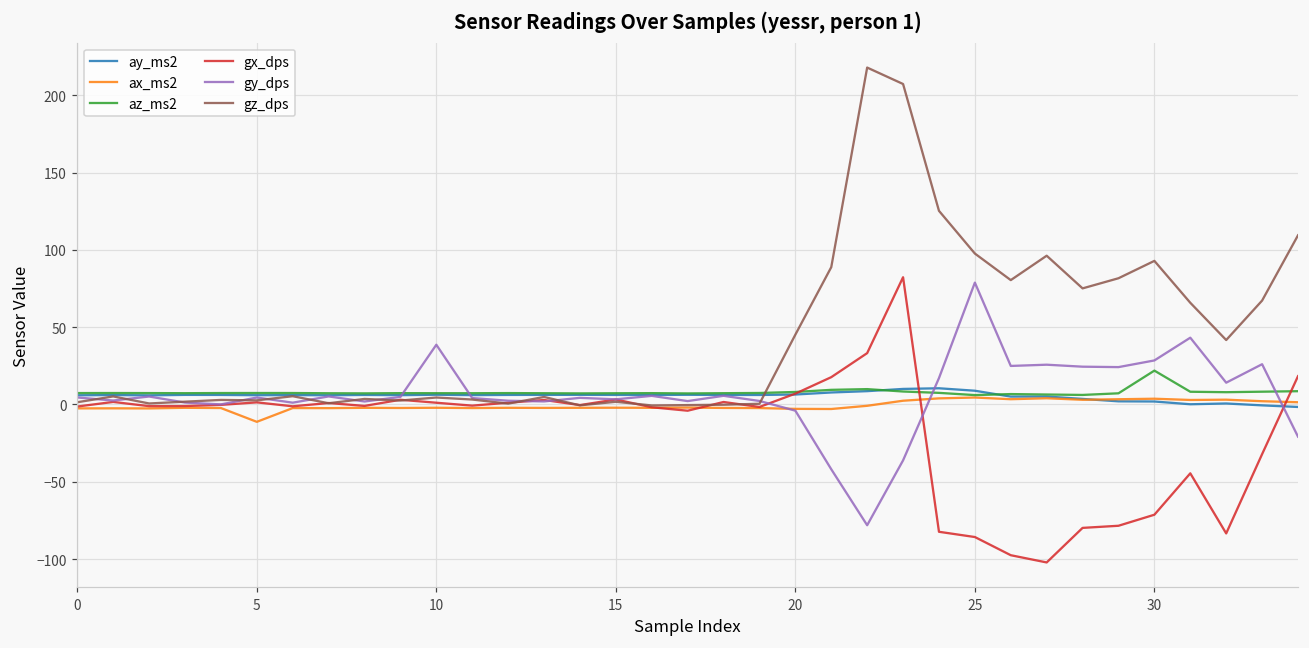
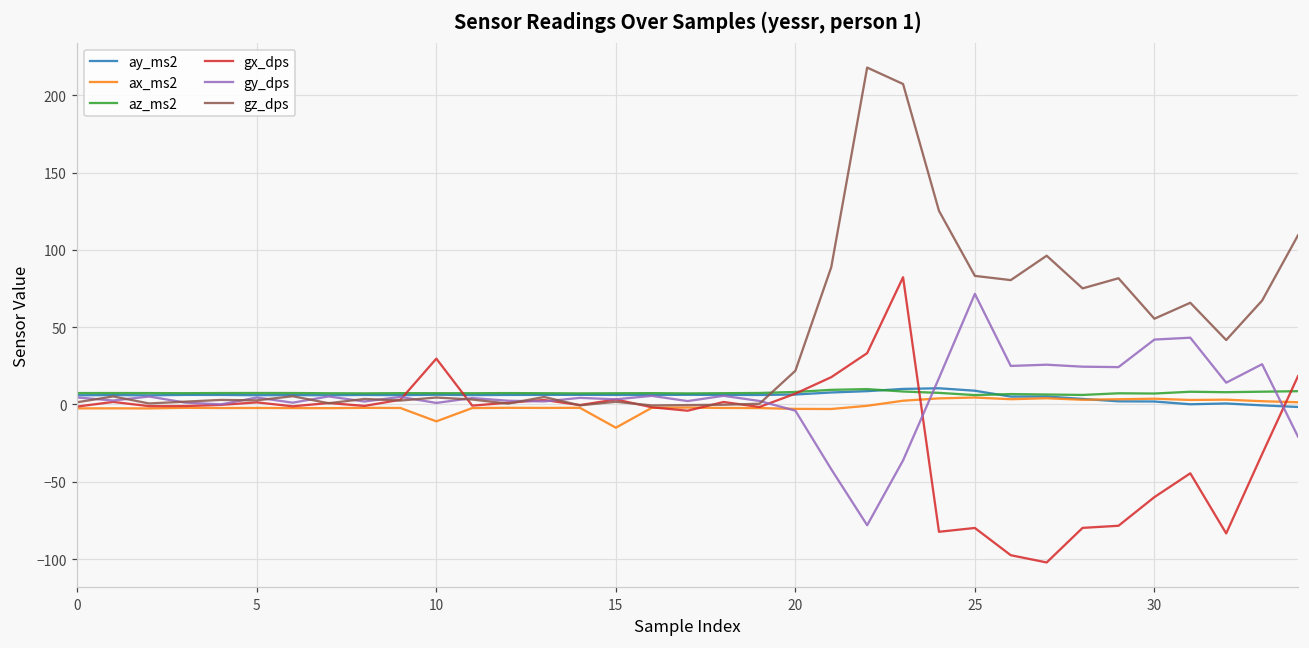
  {
    "ay_ms2": {
      "25": 9
    },
    "ax_ms2": {
-     "5": -11,
-     "10": -2,
-     "15": -2
+     "5": -2,
+     "10": -11,
+     "15": -15
    },
    "az_ms2": {
-     "30": 22
+     "30": 7
    },
    "gx_dps": {
-     "10": 1,
-     "25": -86,
-     "30": -71
+     "10": 30,
+     "25": -80,
+     "30": -60
    },
    "gy_dps": {
-     "10": 39,
-     "25": 79,
-     "30": 28
+     "10": 1,
+     "25": 72,
+     "30": 42
    },
    "gz_dps": {
      "0": 1,
-     "20": 45,
-     "25": 98,
-     "30": 93
+     "20": 22,
+     "25": 83,
+     "30": 55
    }
  }
